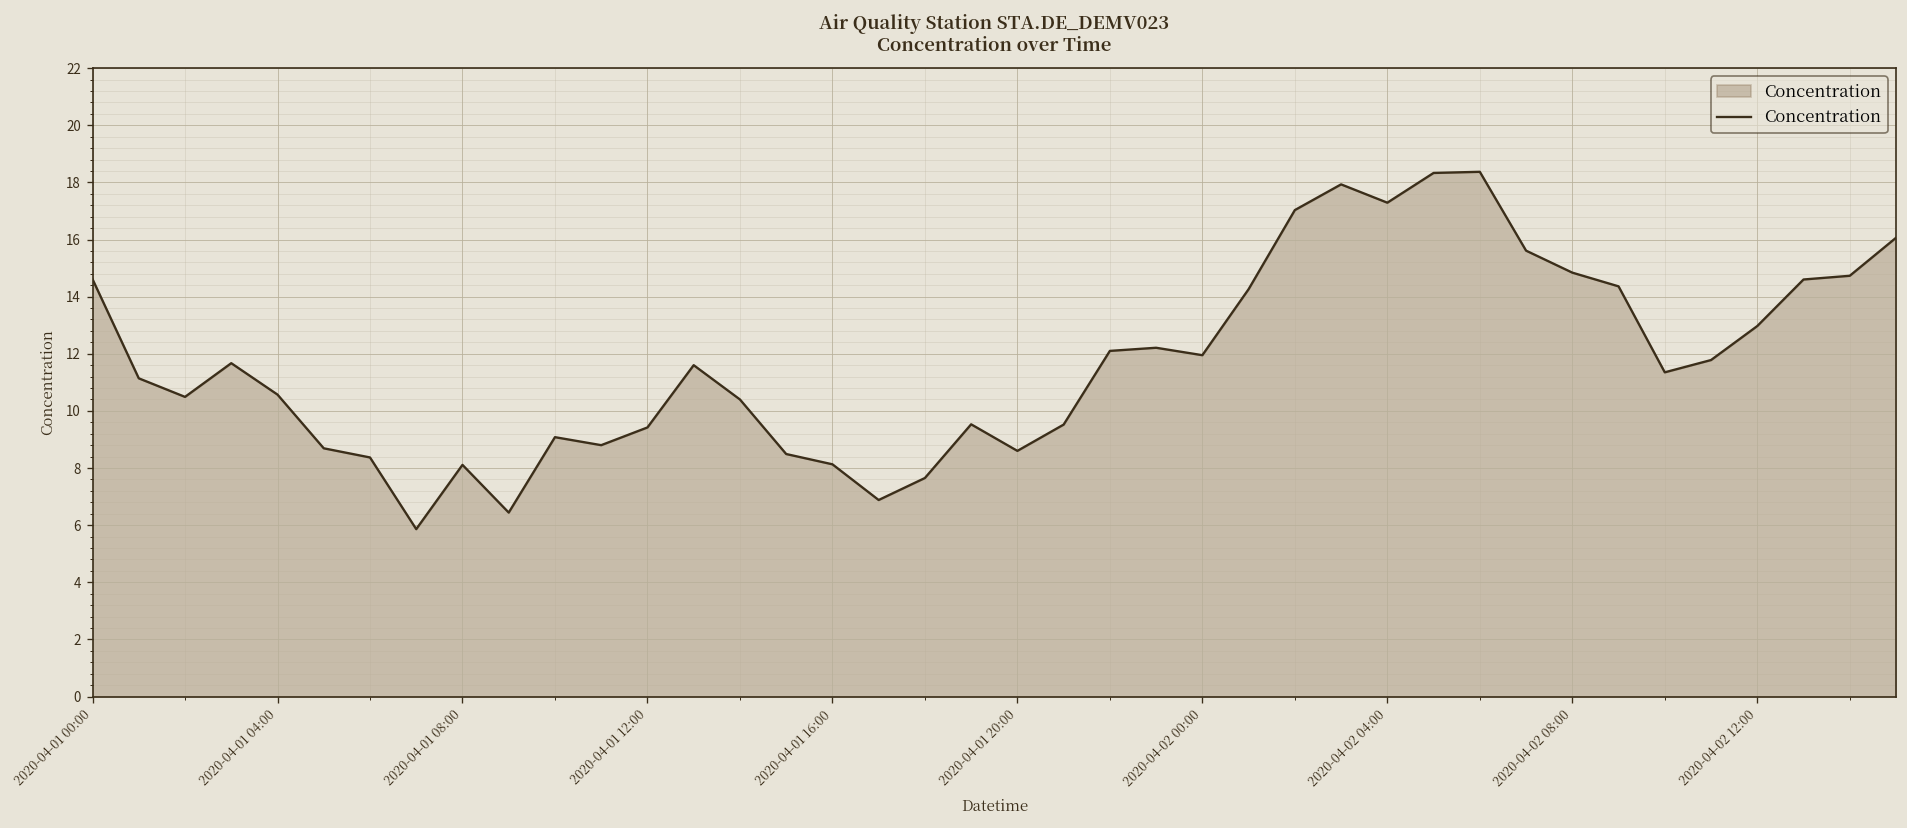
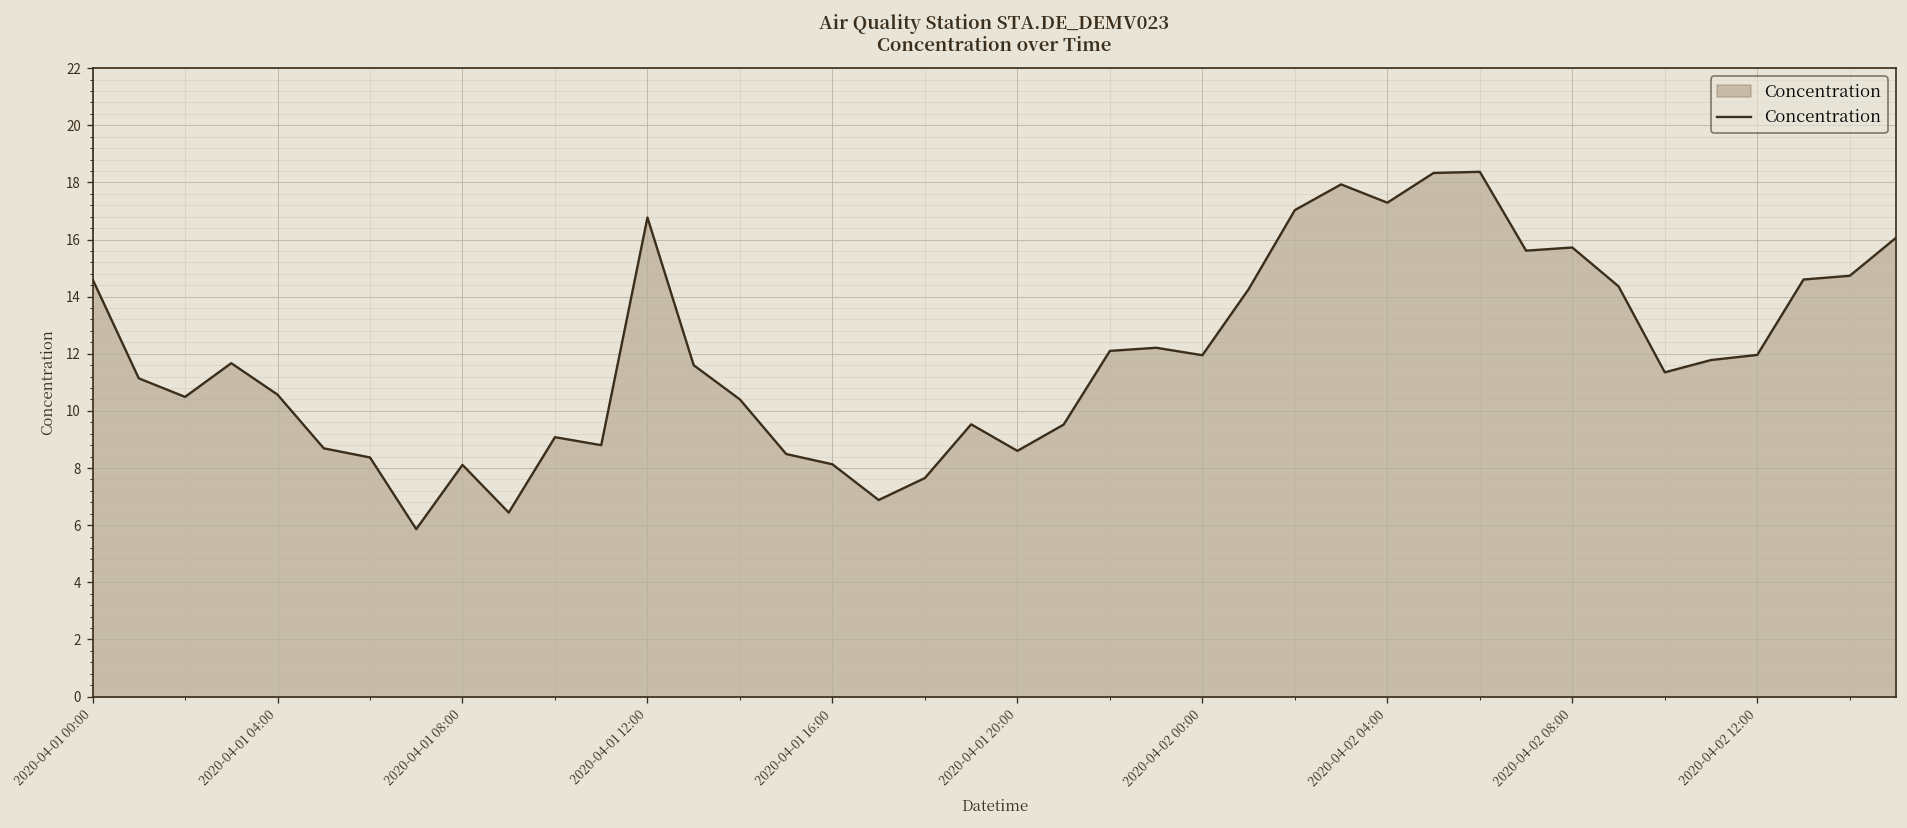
  {
    "2020-04-01 00:00": 14.6,
    "2020-04-01 04:00": 10.6,
    "2020-04-01 08:00": 8.1,
-   "2020-04-01 12:00": 9.4,
+   "2020-04-01 12:00": 16.8,
    "2020-04-01 16:00": 8.1,
    "2020-04-01 20:00": 8.6,
    "2020-04-02 00:00": 12.0,
    "2020-04-02 04:00": 17.3,
-   "2020-04-02 08:00": 14.8,
-   "2020-04-02 12:00": 13.0
+   "2020-04-02 08:00": 15.7,
+   "2020-04-02 12:00": 12.0
  }
